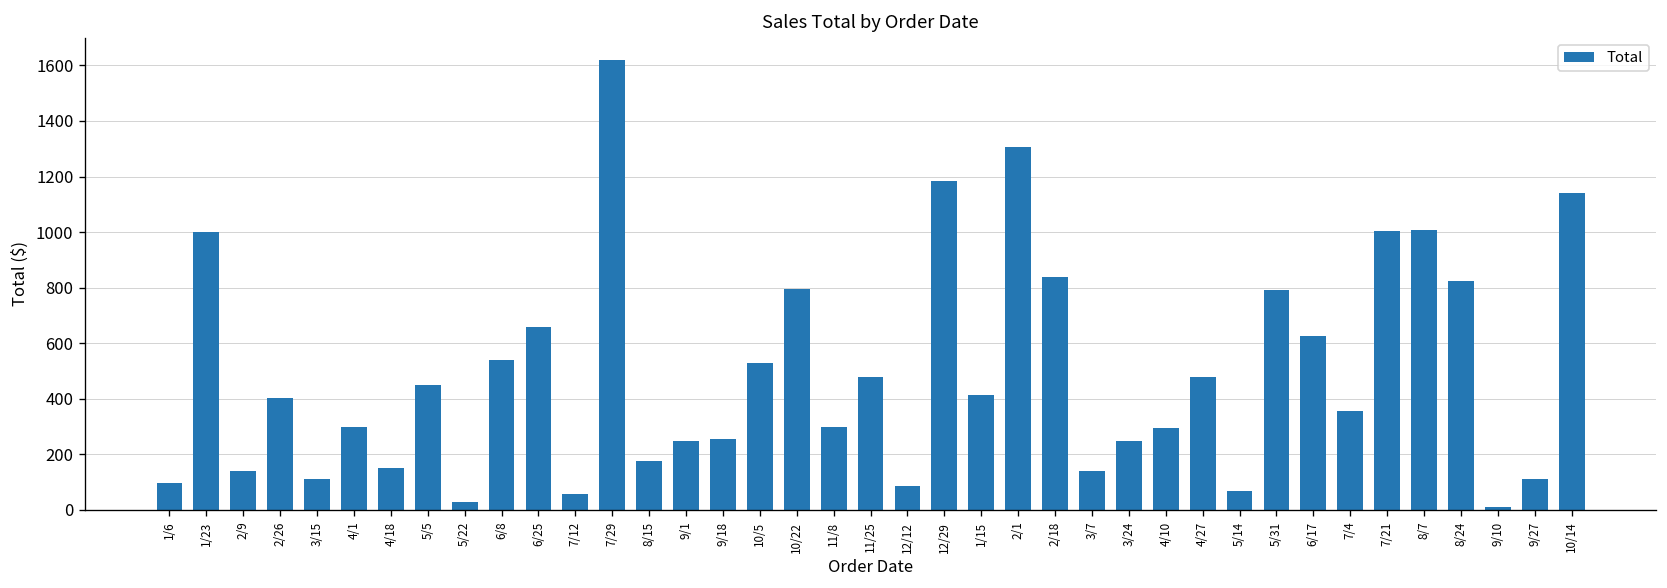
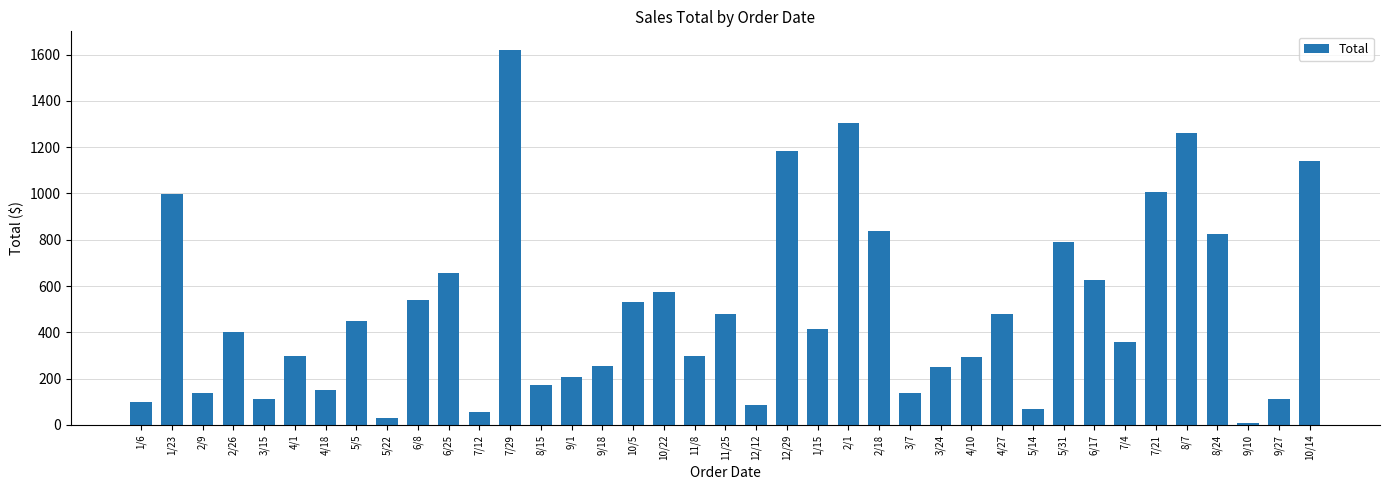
  {
    "1/6": 100,
    "1/23": 1000,
    "2/9": 140,
    "2/26": 400,
    "3/15": 110,
    "4/1": 300,
    "4/18": 150,
    "5/5": 450,
    "5/22": 30,
    "6/8": 540,
    "6/25": 660,
    "7/12": 60,
    "7/29": 1620,
    "8/15": 170,
-   "9/1": 250,
+   "9/1": 210,
    "9/18": 260,
    "10/5": 530,
-   "10/22": 790,
+   "10/22": 580,
    "11/8": 300,
    "11/25": 480,
    "12/12": 90,
    "12/29": 1180,
    "1/15": 410,
    "2/1": 1310,
    "2/18": 840,
    "3/7": 140,
    "3/24": 250,
    "4/10": 300,
    "4/27": 480,
    "5/14": 70,
    "5/31": 790,
    "6/17": 630,
    "7/4": 360,
    "7/21": 1010,
-   "8/7": 1010,
+   "8/7": 1260,
    "8/24": 830,
    "9/27": 110,
    "10/14": 1140
  }
